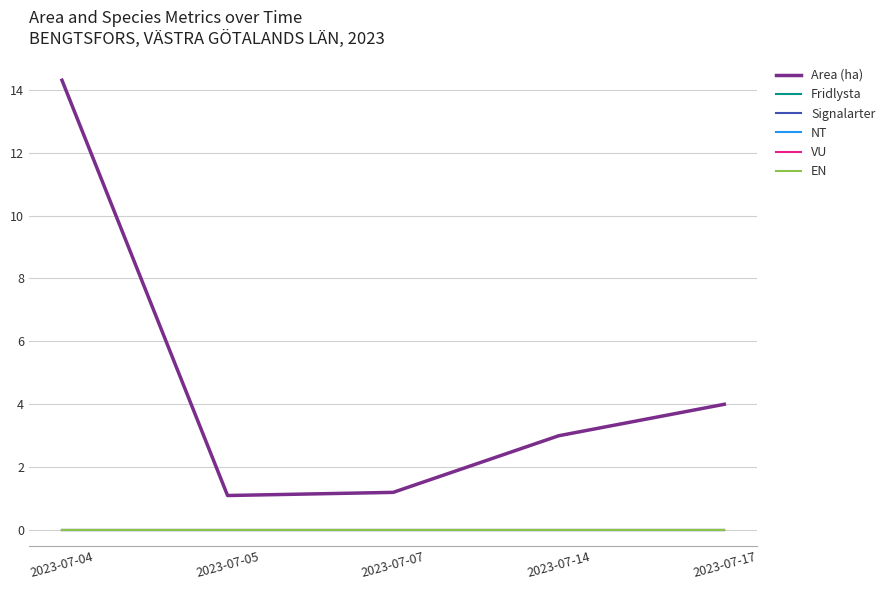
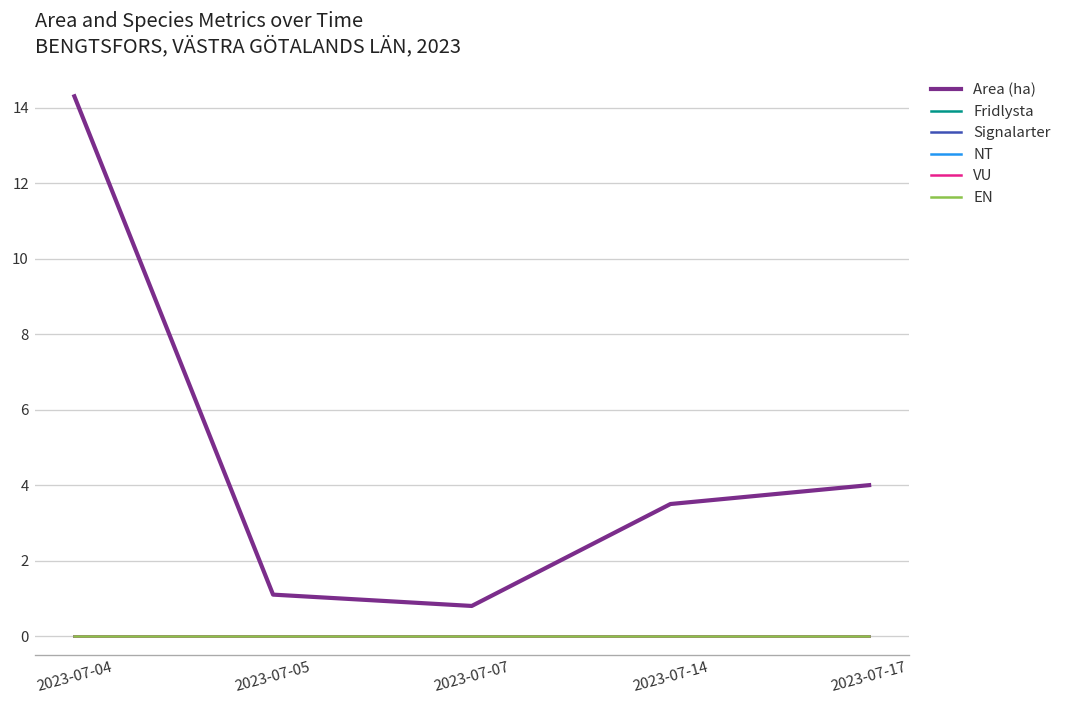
  {
    "Area (ha)": {
      "2023-07-04": 14.3,
      "2023-07-05": 1.1,
-     "2023-07-07": 1.2,
-     "2023-07-14": 3.0,
+     "2023-07-07": 0.8,
+     "2023-07-14": 3.5,
      "2023-07-17": 4.0
    },
    "EN": {
      "2023-07-04": 0.0,
      "2023-07-05": 0.0,
      "2023-07-07": 0.0,
      "2023-07-14": 0.0,
      "2023-07-17": 0.0
    }
  }
